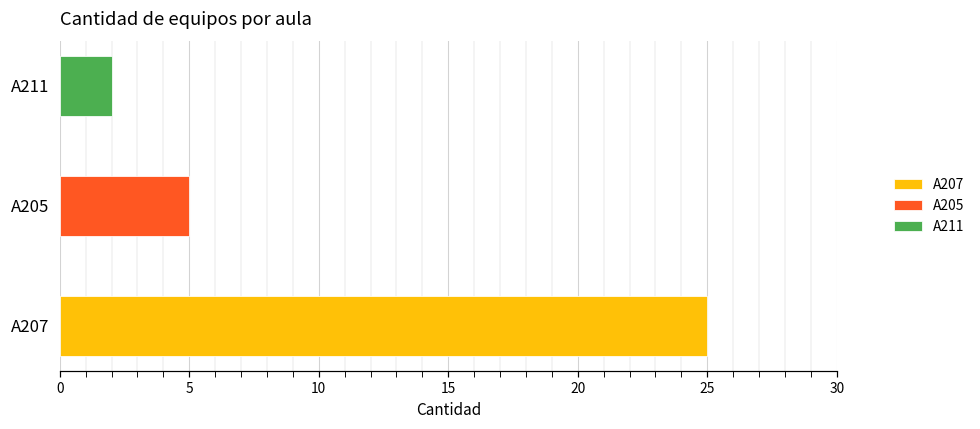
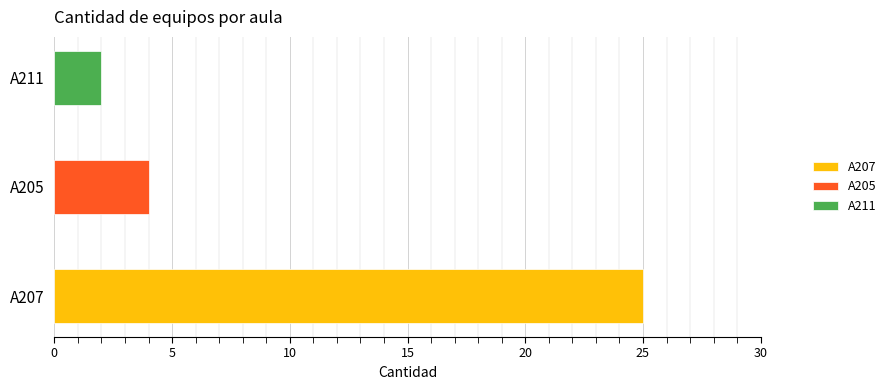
  {
    "A211": 2,
-   "A205": 5,
+   "A205": 4,
    "A207": 25
  }
